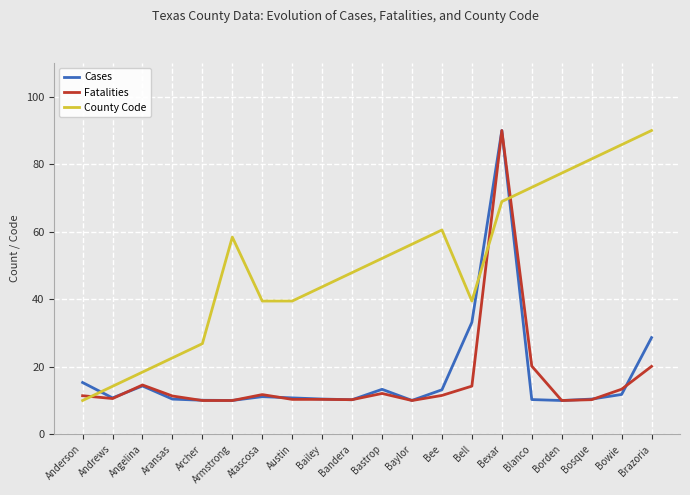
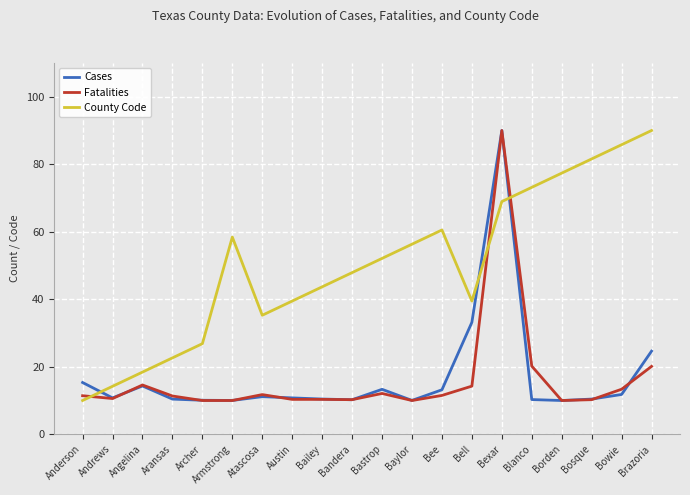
  {
    "Cases": {
      "Anderson": 15,
      "Aransas": 10,
      "Bastrop": 13,
      "Bee": 13,
      "Bell": 33,
      "Blanco": 10,
      "Bowie": 12,
-     "Brazoria": 29
+     "Brazoria": 25
    },
    "Fatalities": {
      "Anderson": 11,
      "Aransas": 11,
      "Bastrop": 12,
      "Bee": 12,
      "Bell": 14,
      "Blanco": 20,
      "Bowie": 13,
      "Brazoria": 20
    },
    "County Code": {
      "Anderson": 10,
      "Andrews": 14,
      "Angelina": 18,
      "Aransas": 23,
      "Archer": 27,
      "Armstrong": 58,
-     "Atascosa": 39,
+     "Atascosa": 35,
      "Austin": 39,
      "Bailey": 44,
      "Bandera": 48,
      "Bastrop": 52,
      "Baylor": 56,
      "Bee": 61,
      "Bell": 39,
      "Bexar": 69,
      "Blanco": 73,
      "Borden": 77,
      "Bosque": 82,
      "Bowie": 86,
      "Brazoria": 90
    }
  }
